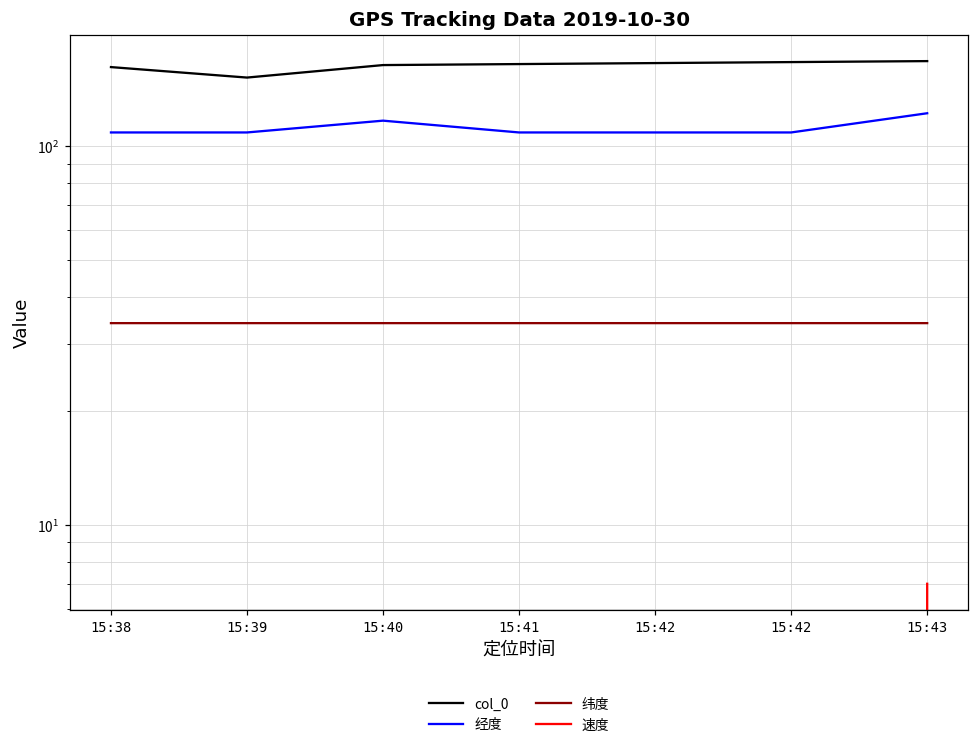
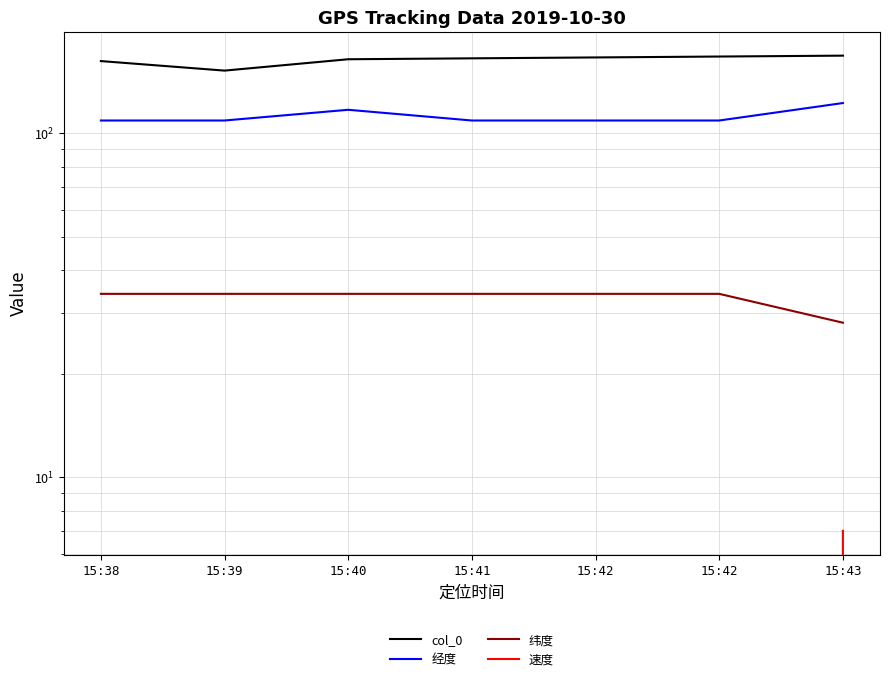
  {
    "col_0": {
      "15:38": 160,
      "15:39": 150,
      "15:40": 160,
      "15:41": 170,
      "15:43": 170
    },
    "经度": {
      "15:38": 109,
      "15:39": 109,
      "15:40": 117,
      "15:41": 109,
      "15:43": 122
    },
    "纬度": {
      "15:38": 34,
      "15:39": 34,
      "15:40": 34,
      "15:41": 34,
-     "15:43": 34
+     "15:43": 28
    },
    "速度": {
      "15:43": 7
    }
  }
